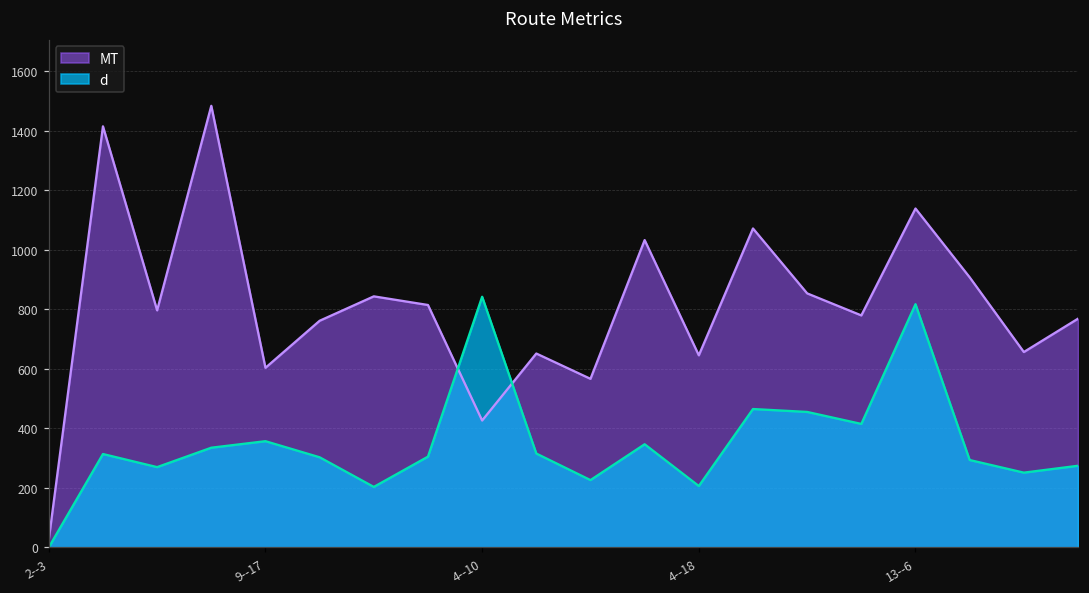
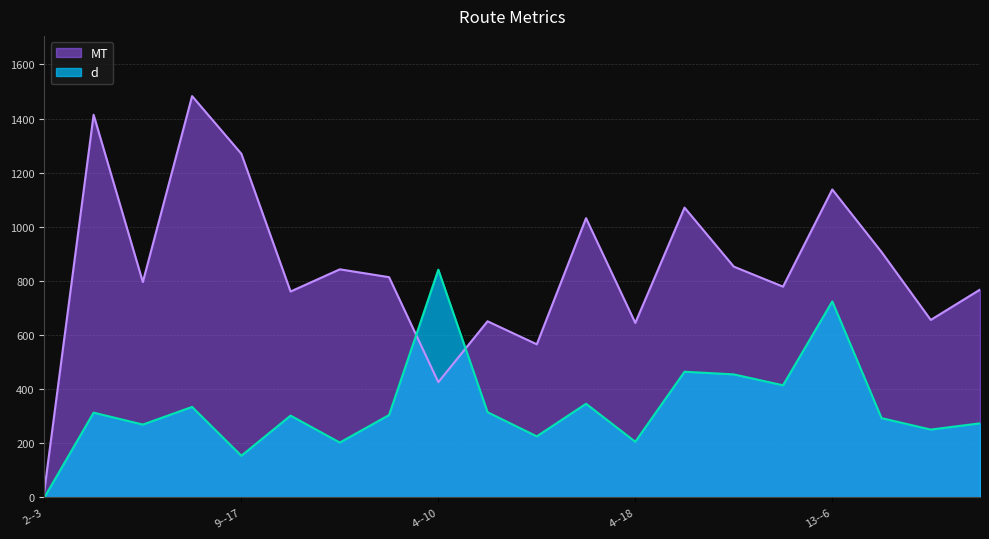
  {
    "MT": {
      "2--3": 30,
-     "9--17": 600,
+     "9--17": 1270,
      "4--10": 430,
      "4--18": 650,
      "13--6": 1140
    },
    "d": {
      "2--3": 0,
-     "9--17": 360,
+     "9--17": 150,
      "4--10": 840,
      "4--18": 210,
-     "13--6": 820
+     "13--6": 720
    }
  }
